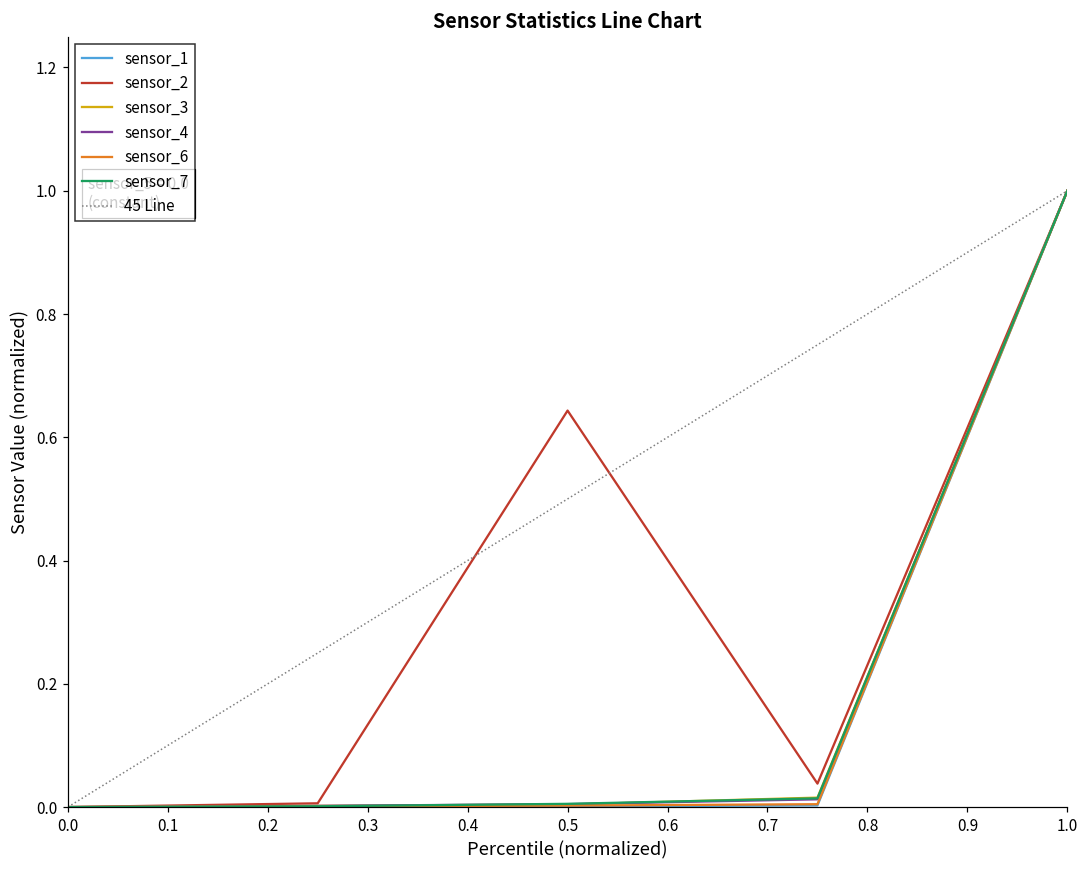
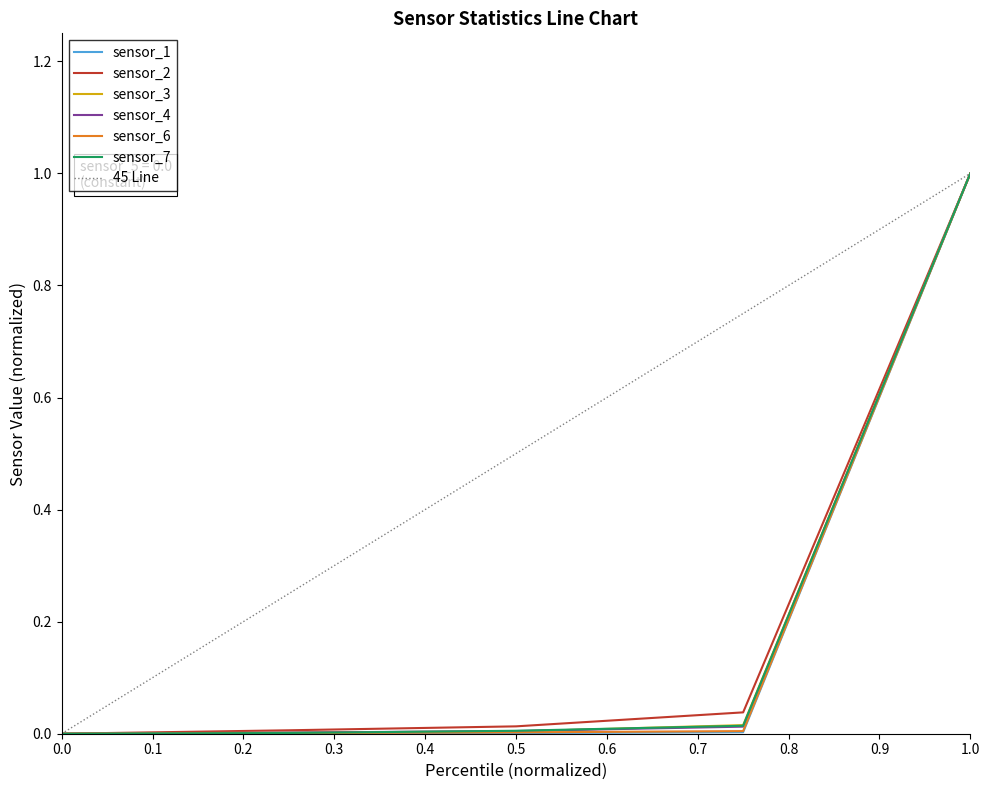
  {
    "sensor_2": {
-     "0.5": 0.64
+     "0.5": 0.01
    }
  }
